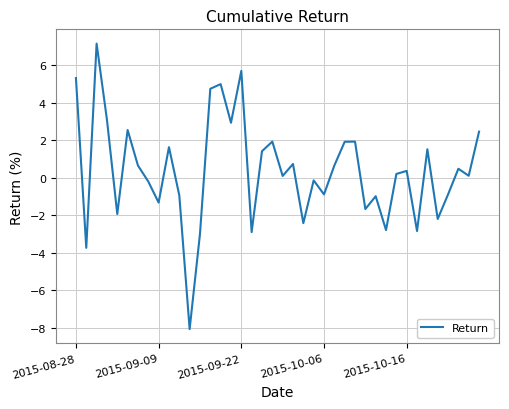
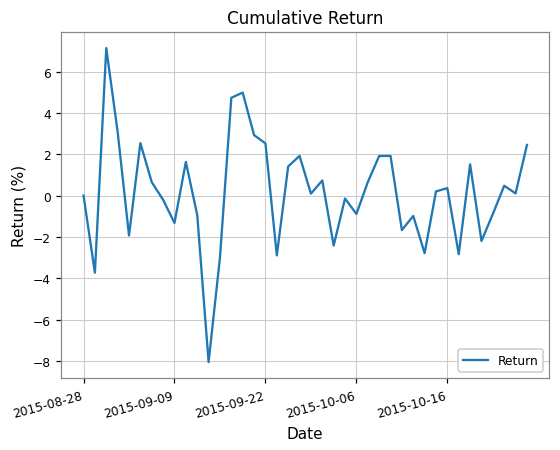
  {
-   "2015-08-28": 5.3,
+   "2015-08-28": 0.0,
    "2015-09-09": -1.3,
-   "2015-09-22": 5.7,
+   "2015-09-22": 2.5,
    "2015-10-06": -0.9,
    "2015-10-16": 0.4
  }
